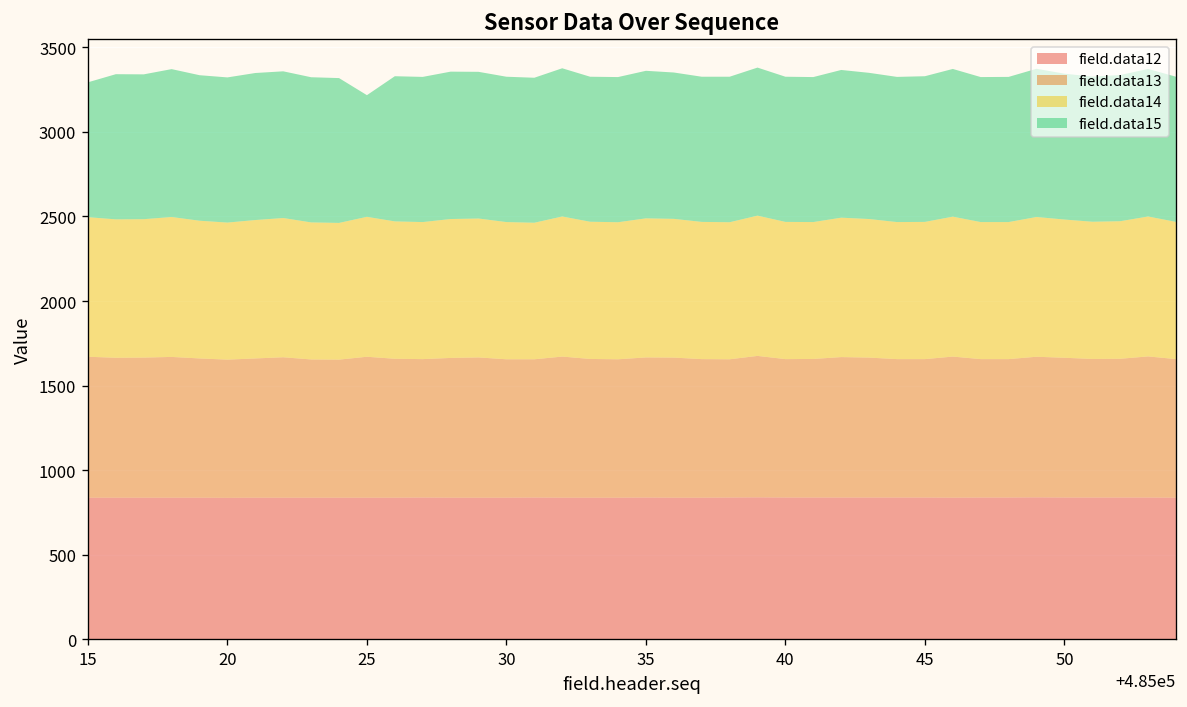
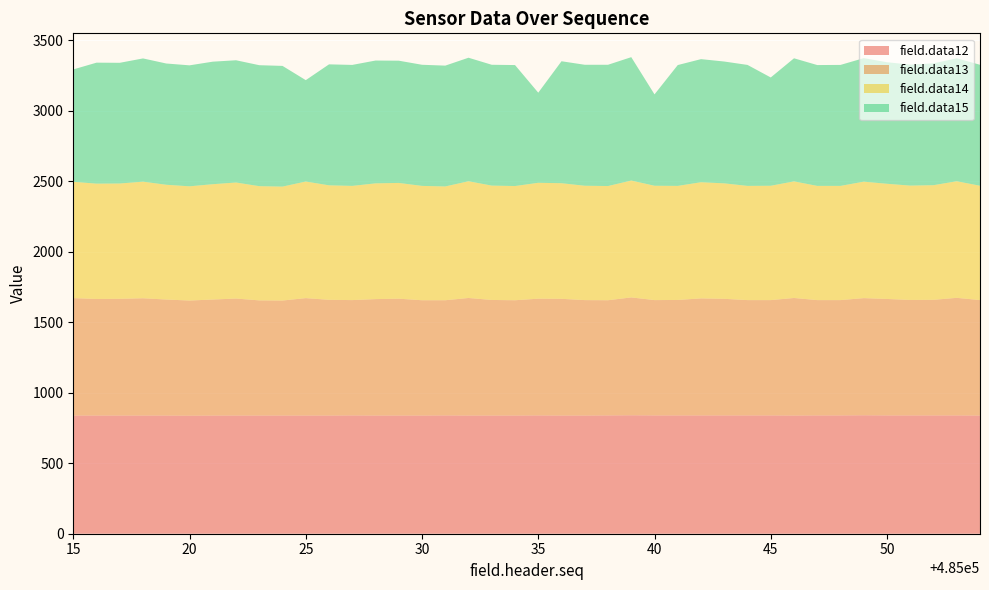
  {
    "field.data15": {
      "15": 800,
      "20": 860,
      "25": 720,
      "30": 860,
-     "35": 870,
-     "40": 860,
-     "45": 860
+     "35": 640,
+     "40": 650,
+     "45": 770
    }
  }
